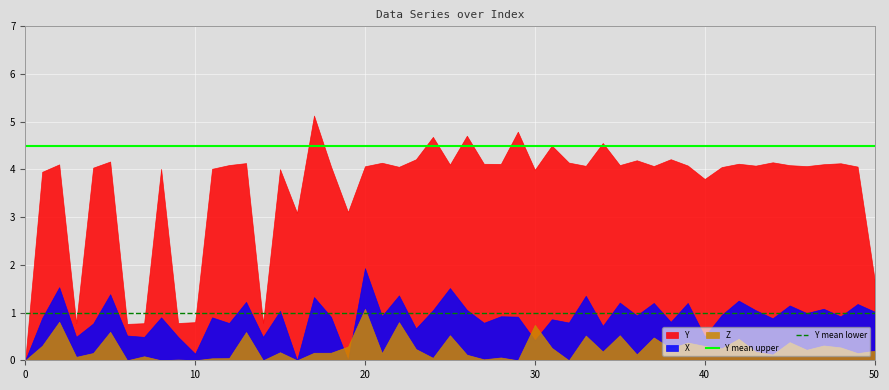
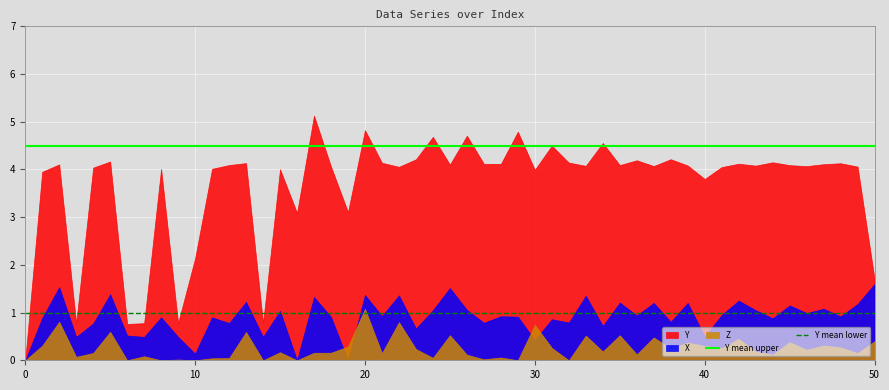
  {
    "Y": {
-     "10": 0.8,
-     "20": 4.1,
+     "10": 2.1,
+     "20": 4.8,
      "30": 4.0,
      "40": 3.8,
      "50": 1.7
    },
    "X": {
      "10": 0.1,
-     "20": 1.9,
+     "20": 1.4,
      "30": 0.4,
-     "50": 1.0
+     "50": 1.6
    },
    "Z": {
      "10": 0.0,
      "20": 1.1,
      "30": 0.7,
-     "50": 0.2
+     "50": 0.4
    }
  }
